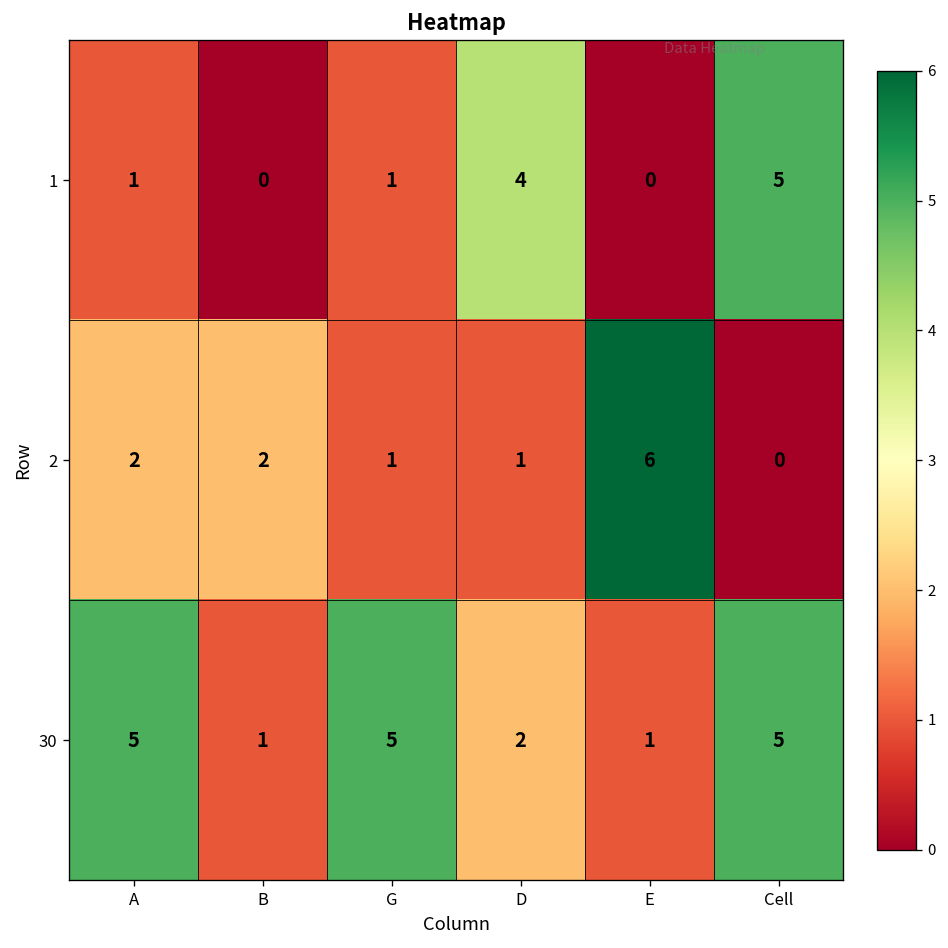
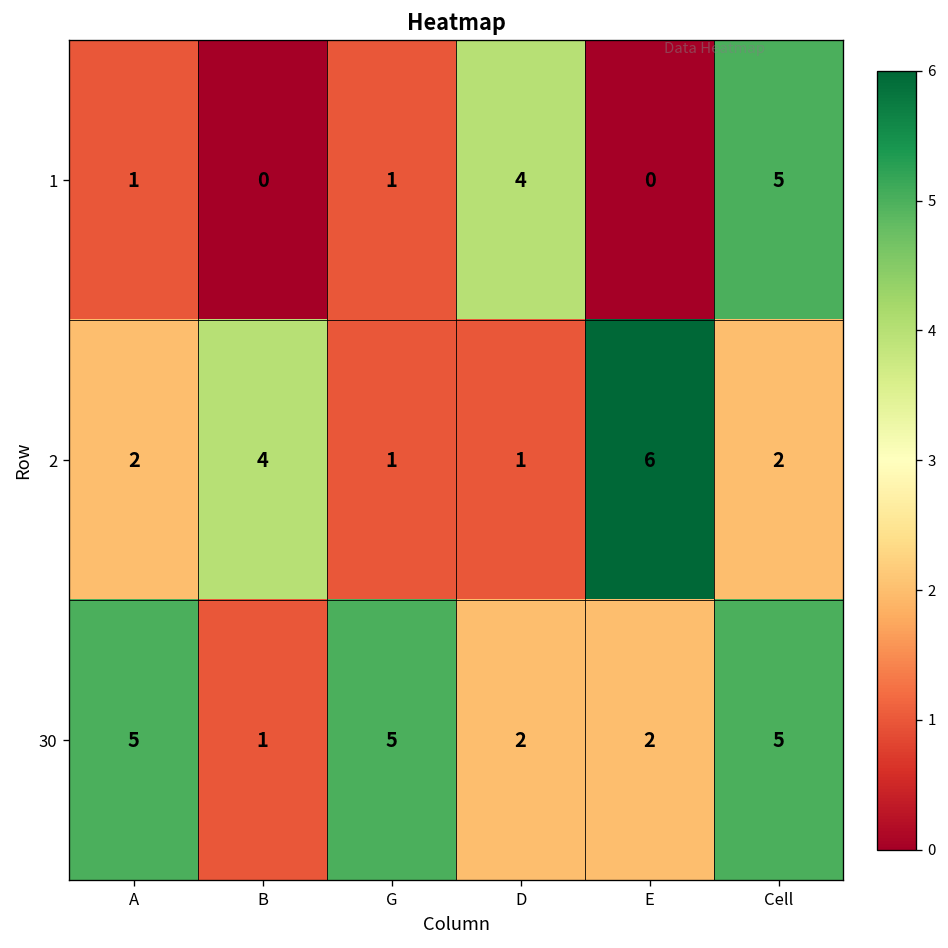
  {
    "1": {
      "A": 1,
      "B": 0,
      "G": 1,
      "D": 4,
      "E": 0,
      "Cell": 5
    },
    "2": {
      "A": 2,
-     "B": 2,
+     "B": 4,
      "G": 1,
      "D": 1,
      "E": 6,
-     "Cell": 0
+     "Cell": 2
    },
    "30": {
      "A": 5,
      "B": 1,
      "G": 5,
      "D": 2,
-     "E": 1,
+     "E": 2,
      "Cell": 5
    }
  }
